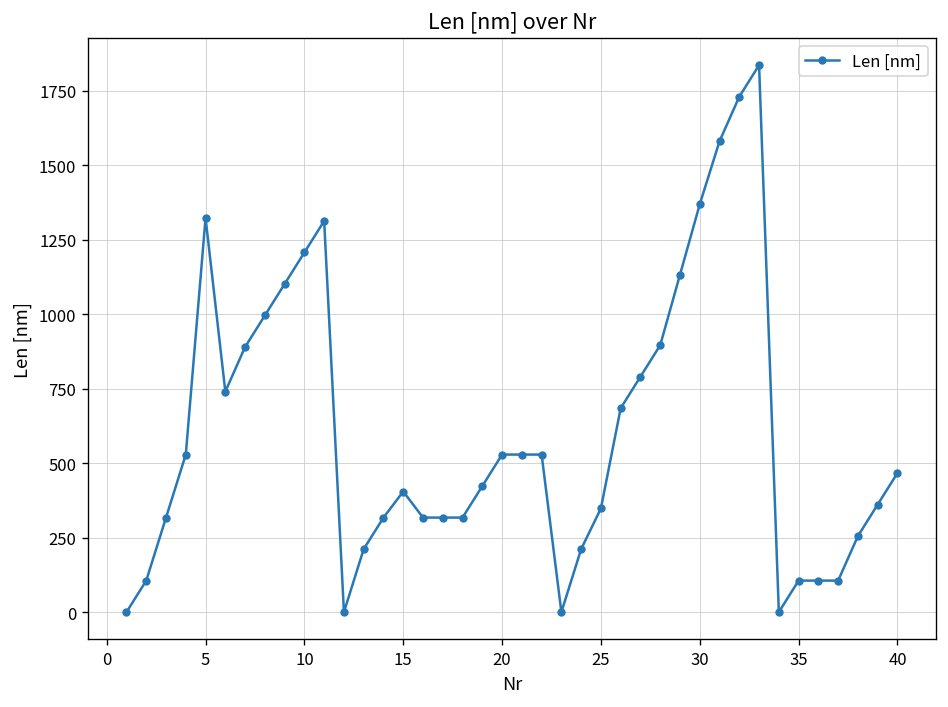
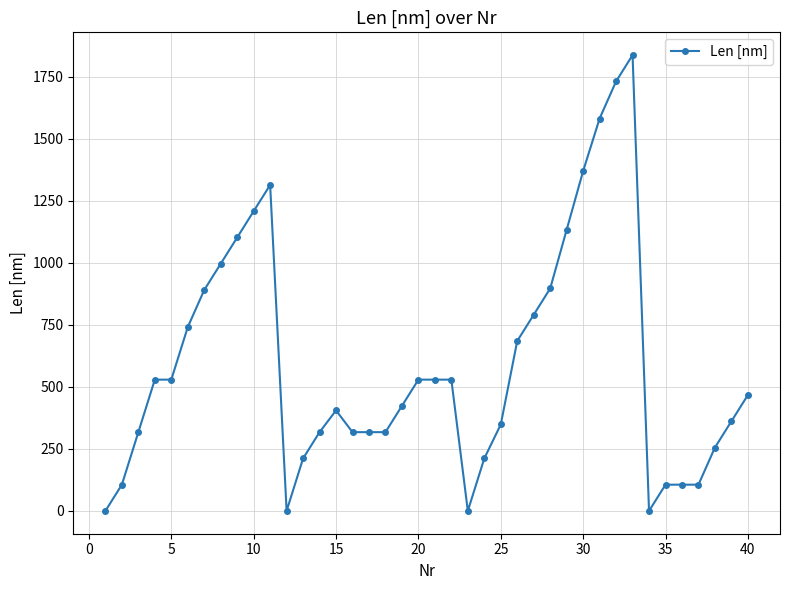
  {
-   "5": 1320,
+   "5": 530,
    "10": 1210,
    "15": 400,
    "20": 530,
    "25": 350,
    "30": 1370,
    "35": 110,
    "40": 470
  }
